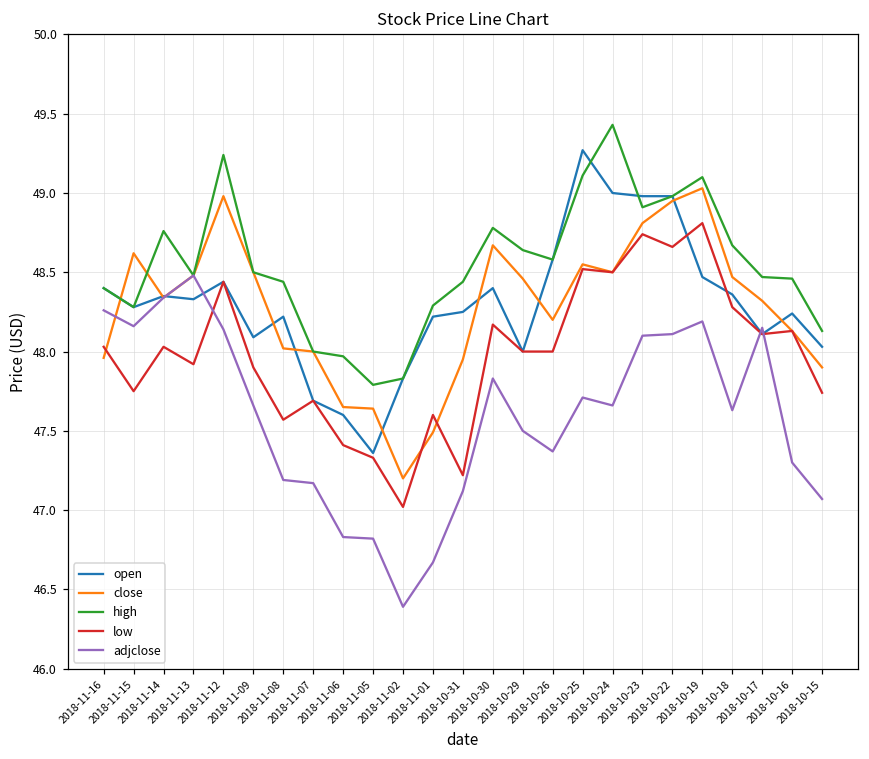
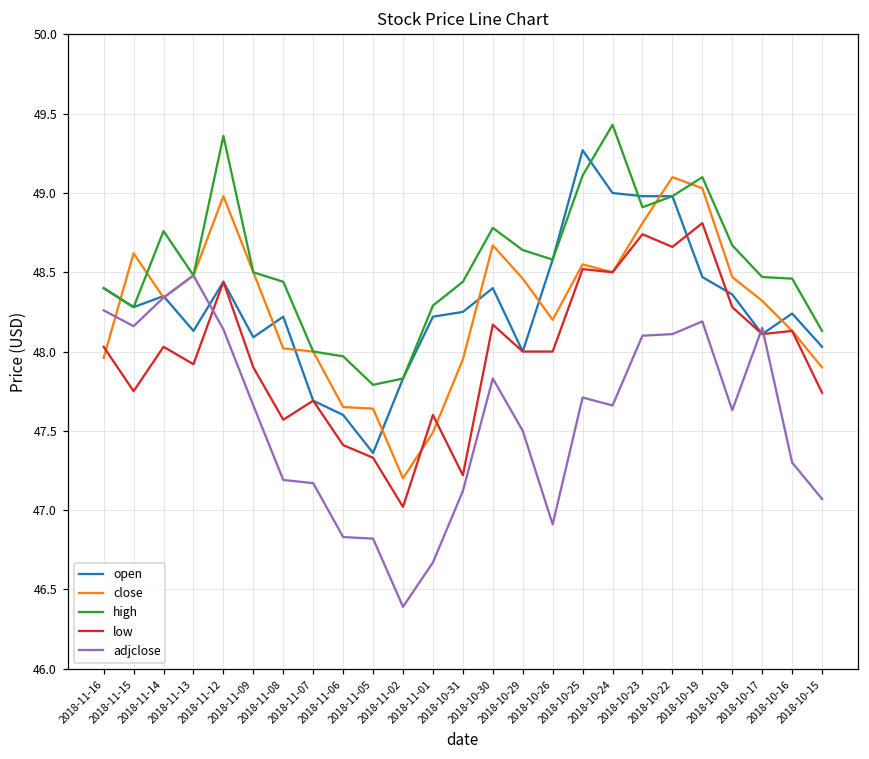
  {
    "open": {
-     "2018-11-13": 48.33,
+     "2018-11-13": 48.13,
      "2018-11-09": 48.09,
      "2018-11-08": 48.22,
      "2018-11-06": 47.60,
      "2018-11-05": 47.36,
      "2018-11-01": 48.22,
      "2018-10-31": 48.25,
      "2018-10-30": 48.40,
      "2018-10-25": 49.27,
      "2018-10-24": 49.00,
      "2018-10-23": 48.98,
      "2018-10-19": 48.47,
      "2018-10-18": 48.36,
      "2018-10-16": 48.24,
      "2018-10-15": 48.03
    },
    "close": {
      "2018-11-16": 47.96,
      "2018-11-15": 48.62,
      "2018-11-12": 48.98,
      "2018-11-08": 48.02,
      "2018-11-06": 47.65,
      "2018-11-05": 47.64,
      "2018-11-02": 47.20,
      "2018-11-01": 47.49,
      "2018-10-31": 47.95,
      "2018-10-30": 48.67,
      "2018-10-29": 48.46,
      "2018-10-26": 48.20,
      "2018-10-25": 48.55,
      "2018-10-23": 48.81,
-     "2018-10-22": 48.95,
+     "2018-10-22": 49.10,
      "2018-10-19": 49.03,
      "2018-10-18": 48.47,
      "2018-10-17": 48.32,
      "2018-10-15": 47.90
    },
    "high": {
      "2018-11-14": 48.76,
-     "2018-11-12": 49.24,
+     "2018-11-12": 49.36,
      "2018-11-08": 48.44,
      "2018-11-06": 47.97,
      "2018-11-05": 47.79,
      "2018-11-01": 48.29,
      "2018-10-31": 48.44,
      "2018-10-30": 48.78,
      "2018-10-29": 48.64,
      "2018-10-25": 49.11,
      "2018-10-24": 49.43,
      "2018-10-23": 48.91,
      "2018-10-19": 49.10,
      "2018-10-18": 48.67,
      "2018-10-17": 48.47,
      "2018-10-16": 48.46,
      "2018-10-15": 48.13
    },
    "low": {
      "2018-11-16": 48.03,
      "2018-11-15": 47.75,
      "2018-11-14": 48.03,
      "2018-11-13": 47.92,
      "2018-11-09": 47.90,
      "2018-11-08": 47.57,
      "2018-11-06": 47.41,
      "2018-11-05": 47.33,
      "2018-11-02": 47.02,
      "2018-11-01": 47.60,
      "2018-10-31": 47.22,
      "2018-10-30": 48.17,
      "2018-10-26": 48.00,
      "2018-10-25": 48.52,
      "2018-10-23": 48.74,
      "2018-10-22": 48.66,
      "2018-10-19": 48.81,
      "2018-10-18": 48.28,
      "2018-10-15": 47.74
    },
    "adjclose": {
      "2018-11-16": 48.26,
      "2018-11-15": 48.16,
      "2018-11-12": 48.14,
      "2018-11-09": 47.66,
      "2018-11-08": 47.19,
      "2018-11-07": 47.17,
      "2018-11-06": 46.83,
      "2018-11-05": 46.82,
      "2018-11-02": 46.39,
      "2018-11-01": 46.67,
      "2018-10-31": 47.12,
      "2018-10-30": 47.83,
      "2018-10-29": 47.50,
-     "2018-10-26": 47.37,
+     "2018-10-26": 46.91,
      "2018-10-25": 47.71,
      "2018-10-24": 47.66,
      "2018-10-23": 48.10,
      "2018-10-22": 48.11,
      "2018-10-19": 48.19,
      "2018-10-18": 47.63,
      "2018-10-17": 48.15,
      "2018-10-16": 47.30,
      "2018-10-15": 47.07
    }
  }
